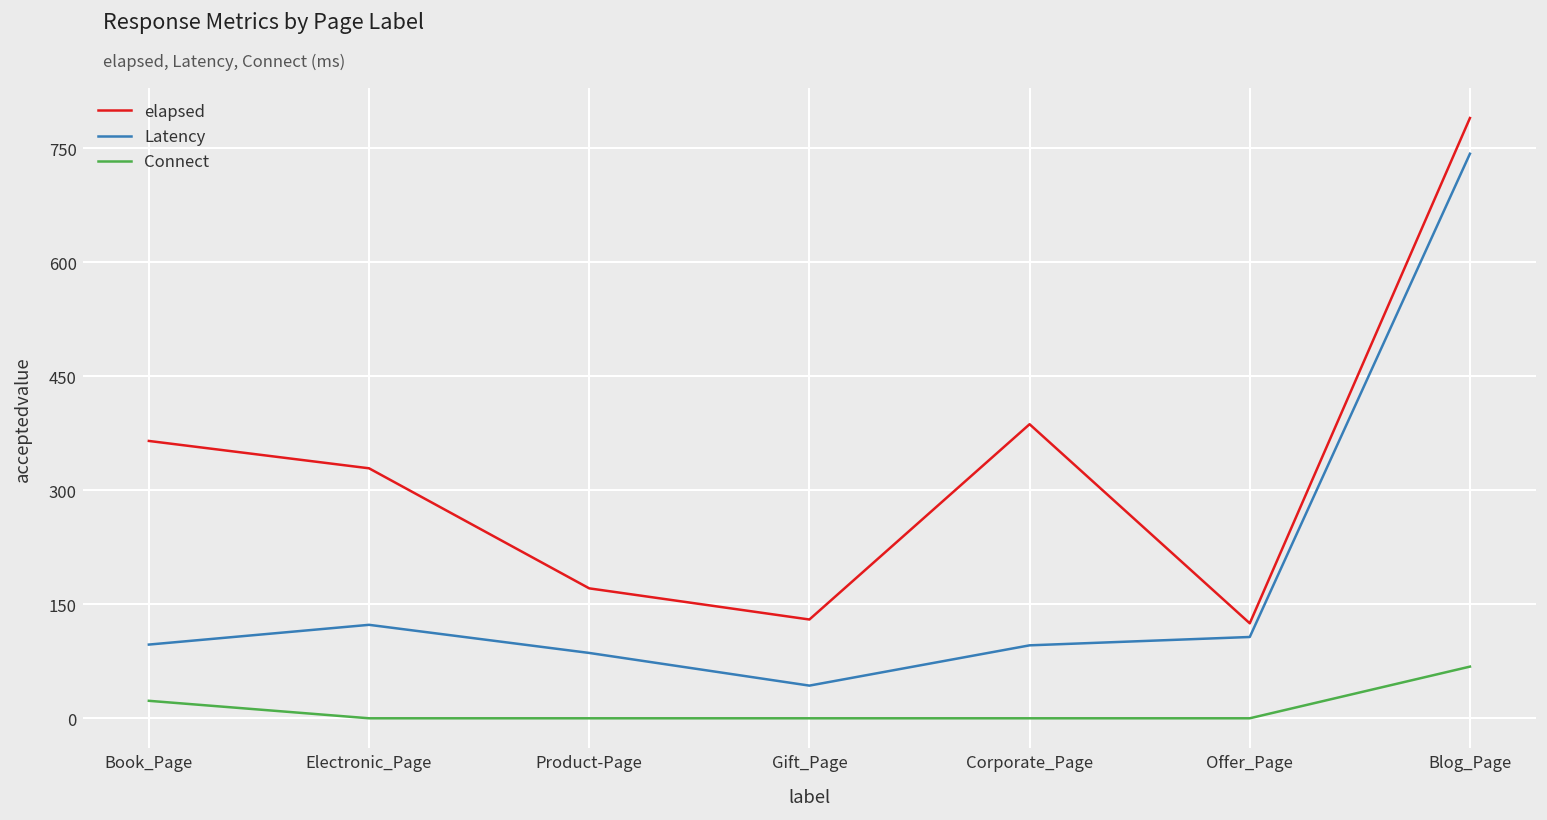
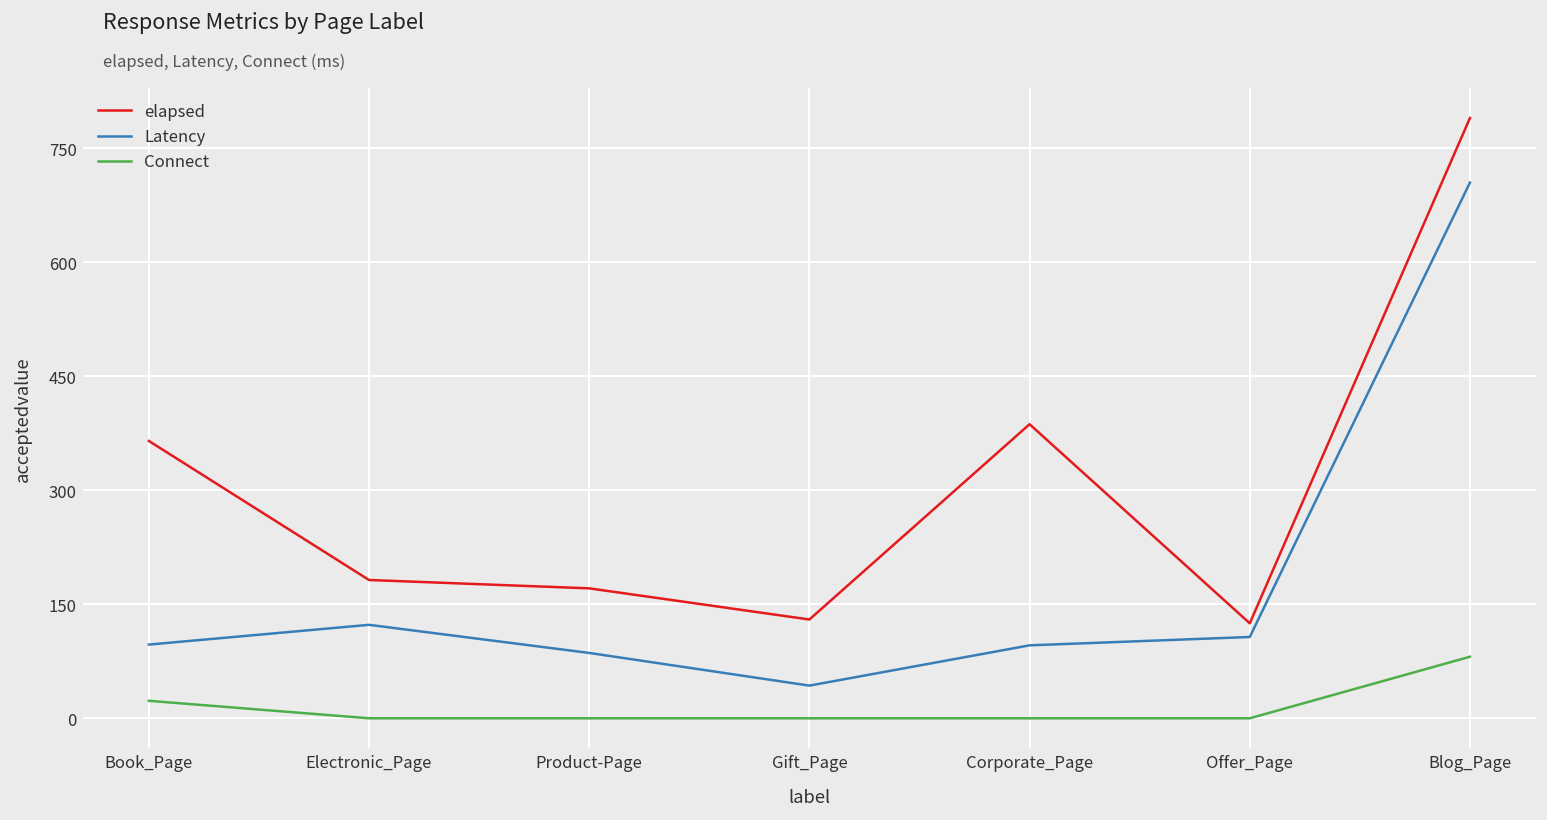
  {
    "elapsed": {
      "Book_Page": 370,
-     "Electronic_Page": 330,
+     "Electronic_Page": 180,
      "Product-Page": 170,
      "Gift_Page": 130,
      "Corporate_Page": 390,
      "Offer_Page": 130,
      "Blog_Page": 790
    },
    "Latency": {
      "Book_Page": 100,
      "Electronic_Page": 120,
      "Product-Page": 90,
      "Gift_Page": 40,
      "Corporate_Page": 100,
      "Offer_Page": 110,
-     "Blog_Page": 740
+     "Blog_Page": 710
    },
    "Connect": {
      "Book_Page": 20,
      "Electronic_Page": 0,
      "Product-Page": 0,
      "Gift_Page": 0,
      "Corporate_Page": 0,
      "Offer_Page": 0,
-     "Blog_Page": 70
+     "Blog_Page": 80
    }
  }
